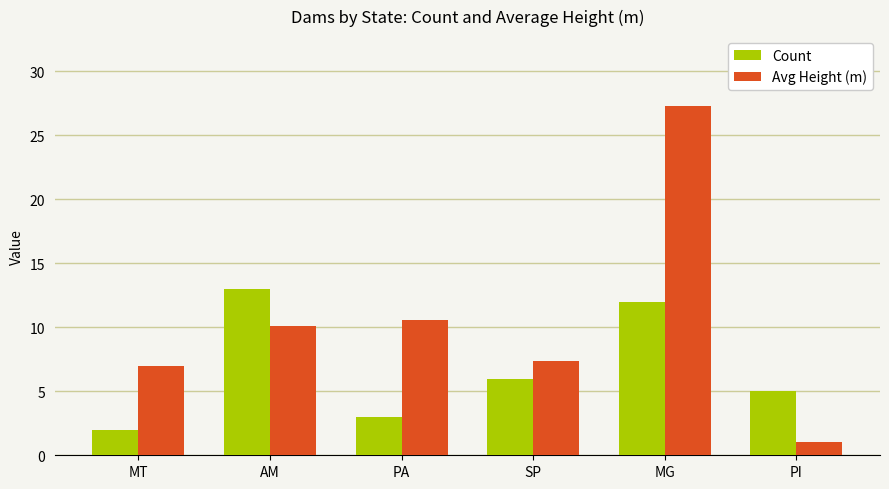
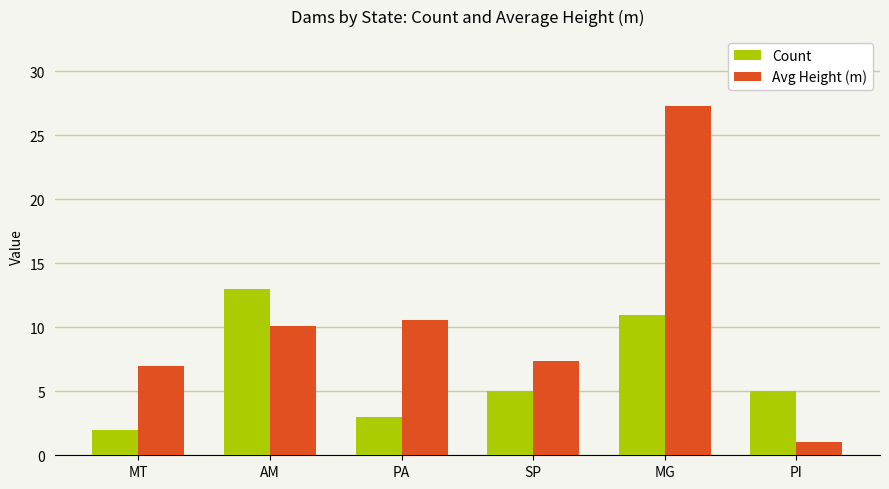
  {
    "Count": {
      "MT": 2,
      "AM": 13,
      "PA": 3,
-     "SP": 6,
-     "MG": 12,
+     "SP": 5,
+     "MG": 11,
      "PI": 5
    },
    "Avg Height (m)": {
      "MT": 7,
      "AM": 10,
      "PA": 10.6,
      "SP": 7.4,
      "MG": 27.3,
      "PI": 1
    }
  }
